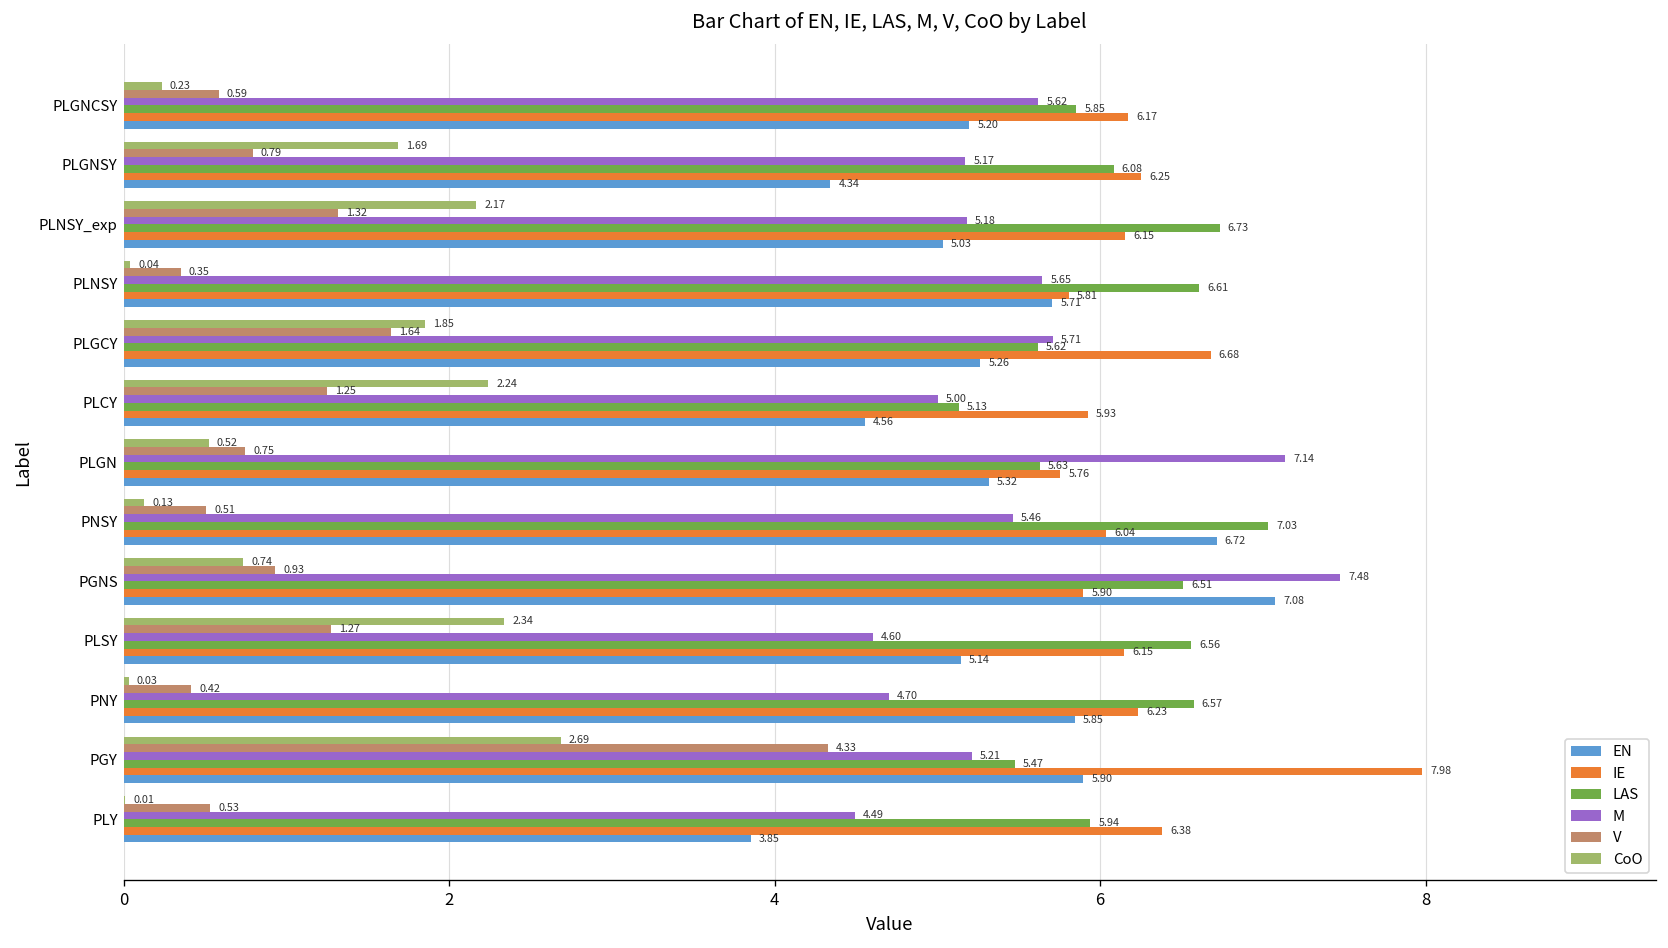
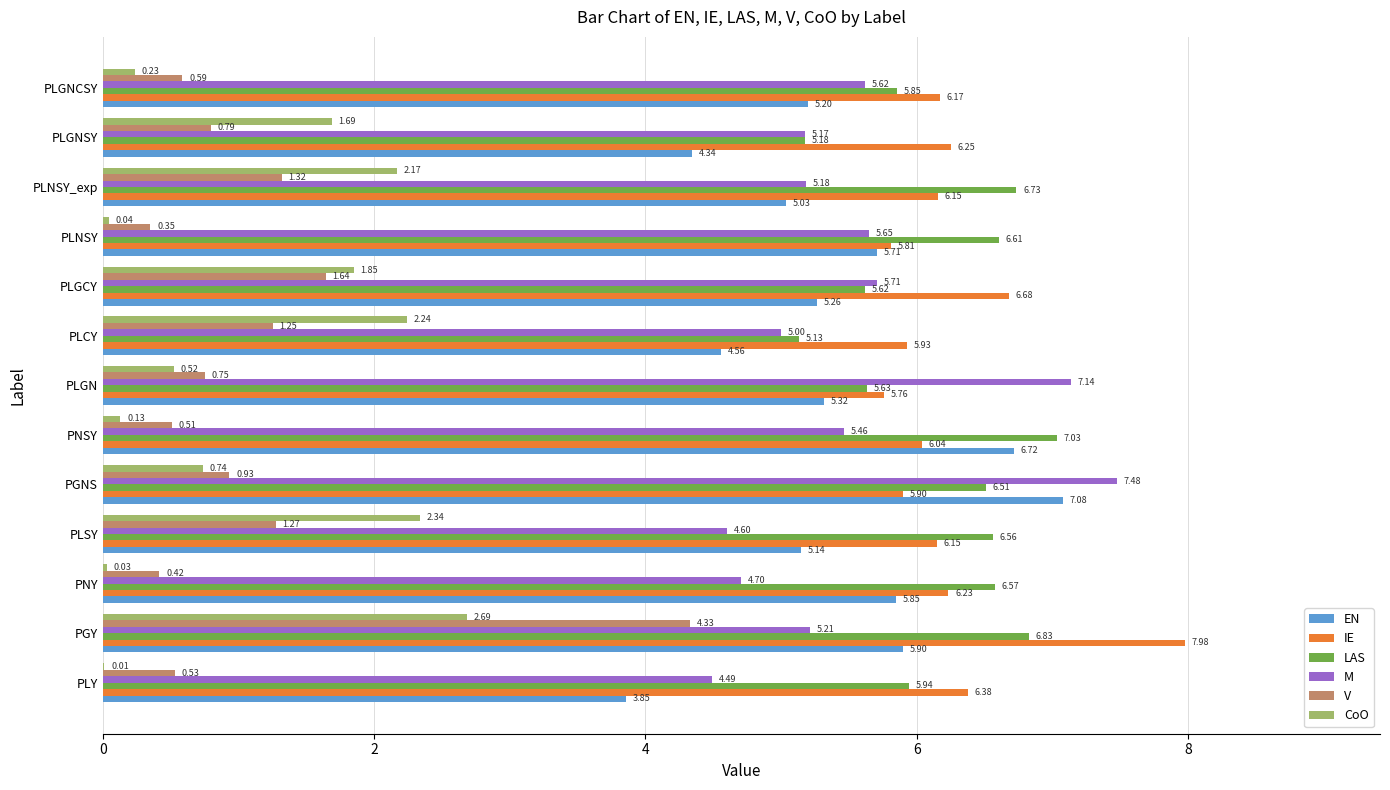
  {
    "EN": {
      "PLGNCSY": 5.20,
      "PLGNSY": 4.34,
      "PLNSY_exp": 5.03,
      "PLNSY": 5.71,
      "PLGCY": 5.26,
      "PLCY": 4.56,
      "PLGN": 5.32,
      "PNSY": 6.72,
      "PGNS": 7.08,
      "PLSY": 5.14,
      "PNY": 5.85,
      "PGY": 5.90,
      "PLY": 3.85
    },
    "IE": {
      "PLGNCSY": 6.17,
      "PLGNSY": 6.25,
      "PLNSY_exp": 6.15,
      "PLNSY": 5.81,
      "PLGCY": 6.68,
      "PLCY": 5.93,
      "PLGN": 5.76,
      "PNSY": 6.04,
      "PGNS": 5.90,
      "PLSY": 6.15,
      "PNY": 6.23,
      "PGY": 7.98,
      "PLY": 6.38
    },
    "LAS": {
      "PLGNCSY": 5.85,
-     "PLGNSY": 6.08,
+     "PLGNSY": 5.18,
      "PLNSY_exp": 6.73,
      "PLNSY": 6.61,
      "PLGCY": 5.62,
      "PLCY": 5.13,
      "PLGN": 5.63,
      "PNSY": 7.03,
      "PGNS": 6.51,
      "PLSY": 6.56,
      "PNY": 6.57,
-     "PGY": 5.47,
+     "PGY": 6.83,
      "PLY": 5.94
    },
    "M": {
      "PLGNCSY": 5.62,
      "PLNSY_exp": 5.18,
      "PLNSY": 5.65,
      "PLGCY": 5.71,
      "PLCY": 5.00,
      "PLGN": 7.14,
      "PNSY": 5.46,
      "PGNS": 7.48,
      "PLSY": 4.60,
      "PNY": 4.70,
      "PGY": 5.21,
      "PLY": 4.49
    }
  }
